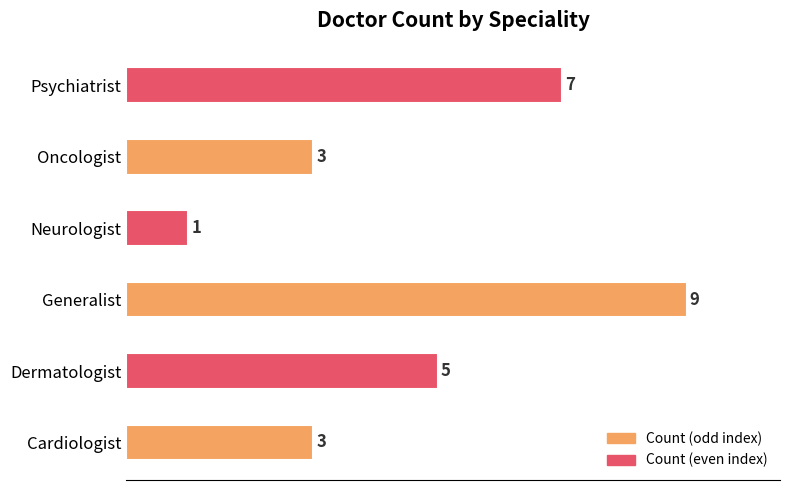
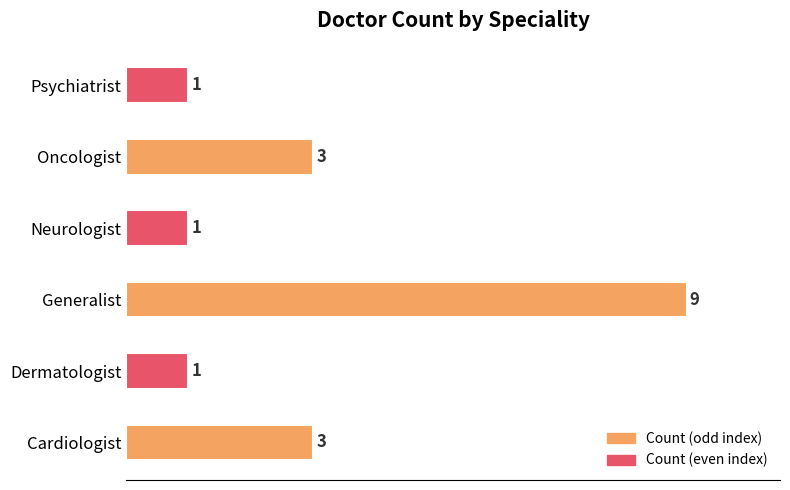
  {
-   "Psychiatrist": 7,
+   "Psychiatrist": 1,
    "Oncologist": 3,
    "Neurologist": 1,
    "Generalist": 9,
-   "Dermatologist": 5,
+   "Dermatologist": 1,
    "Cardiologist": 3
  }
